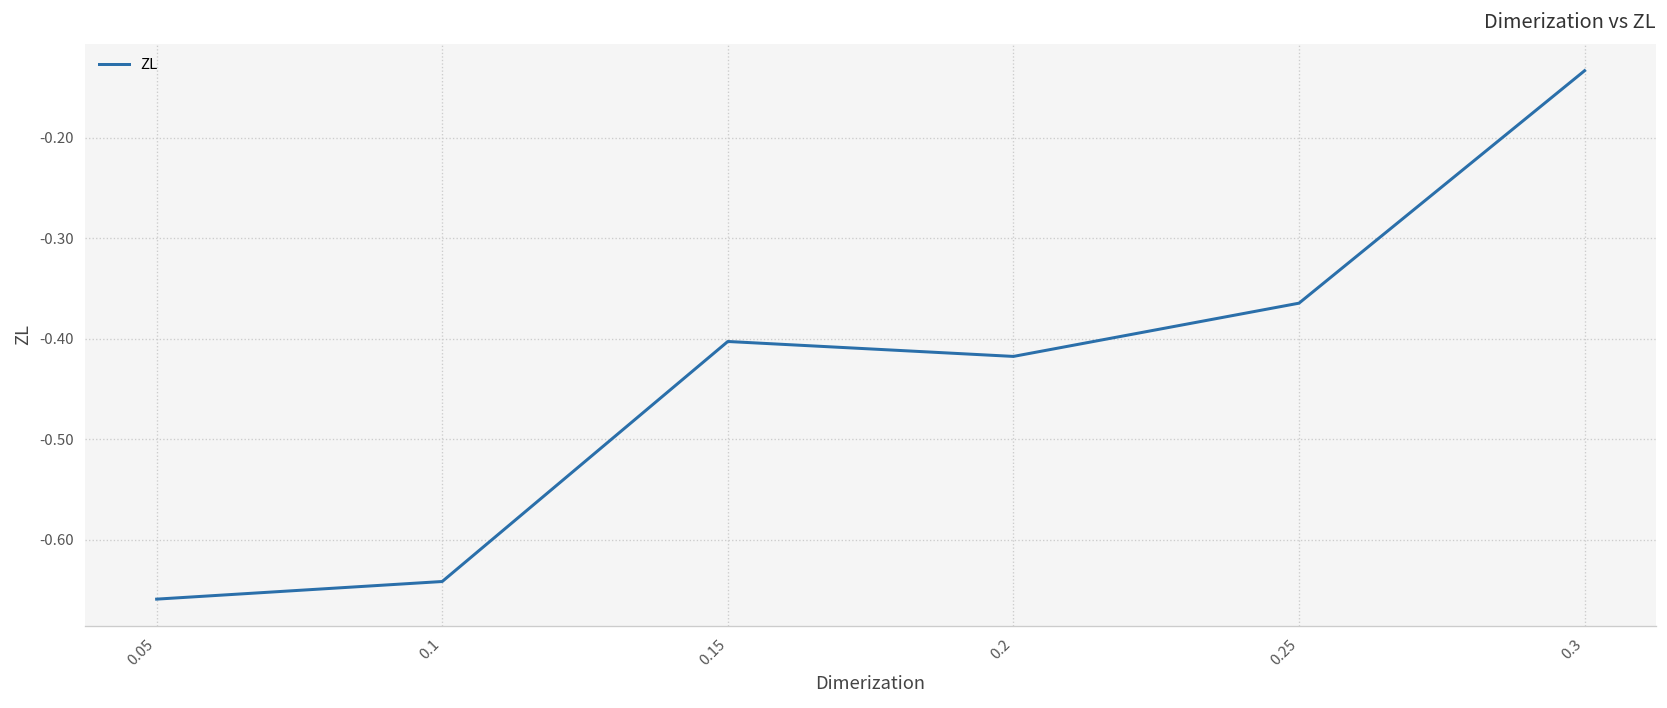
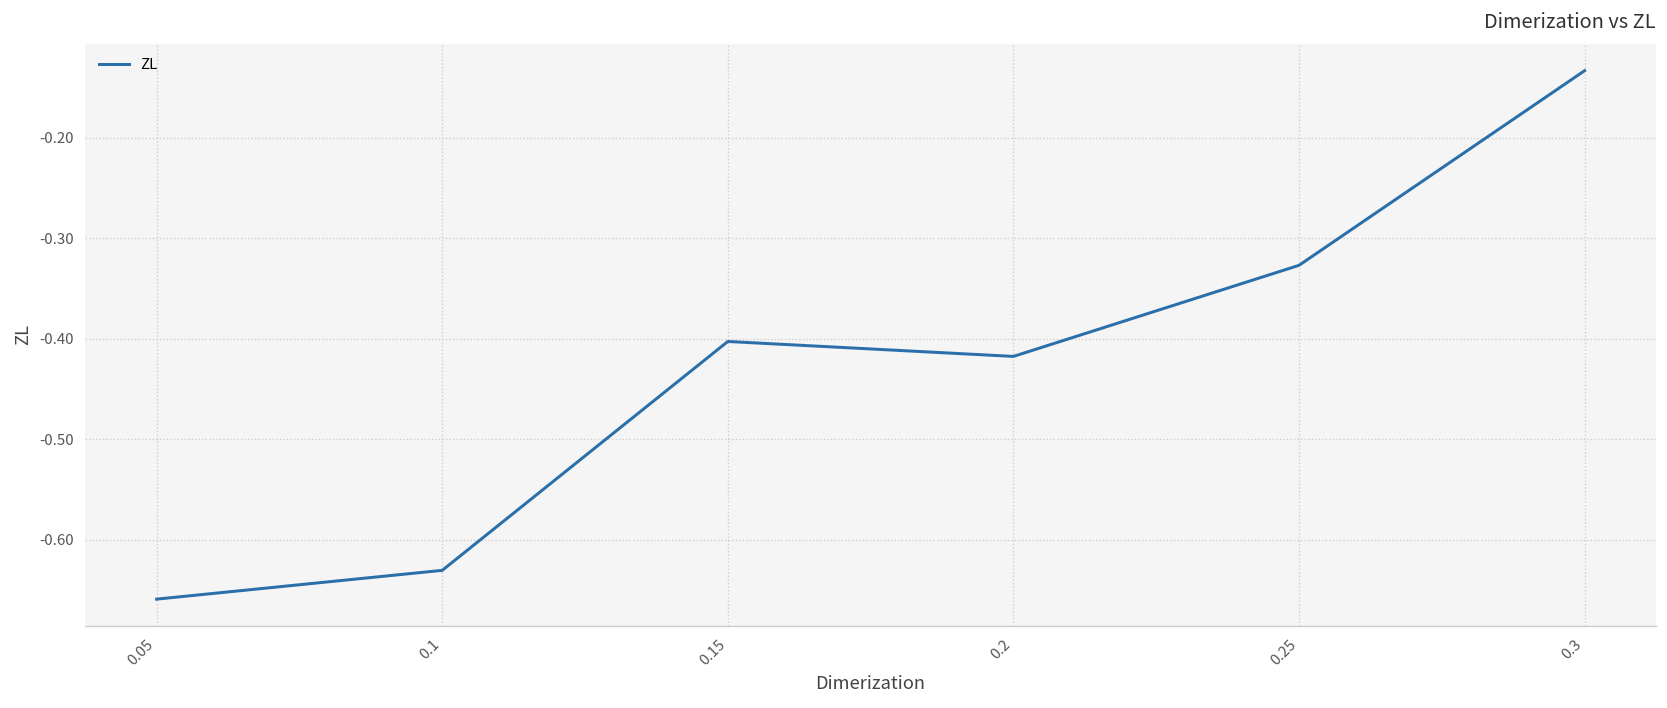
  {
    "0.05": -0.66,
-   "0.1": -0.64,
+   "0.1": -0.63,
    "0.15": -0.40,
    "0.2": -0.42,
-   "0.25": -0.36,
+   "0.25": -0.33,
    "0.3": -0.13
  }
